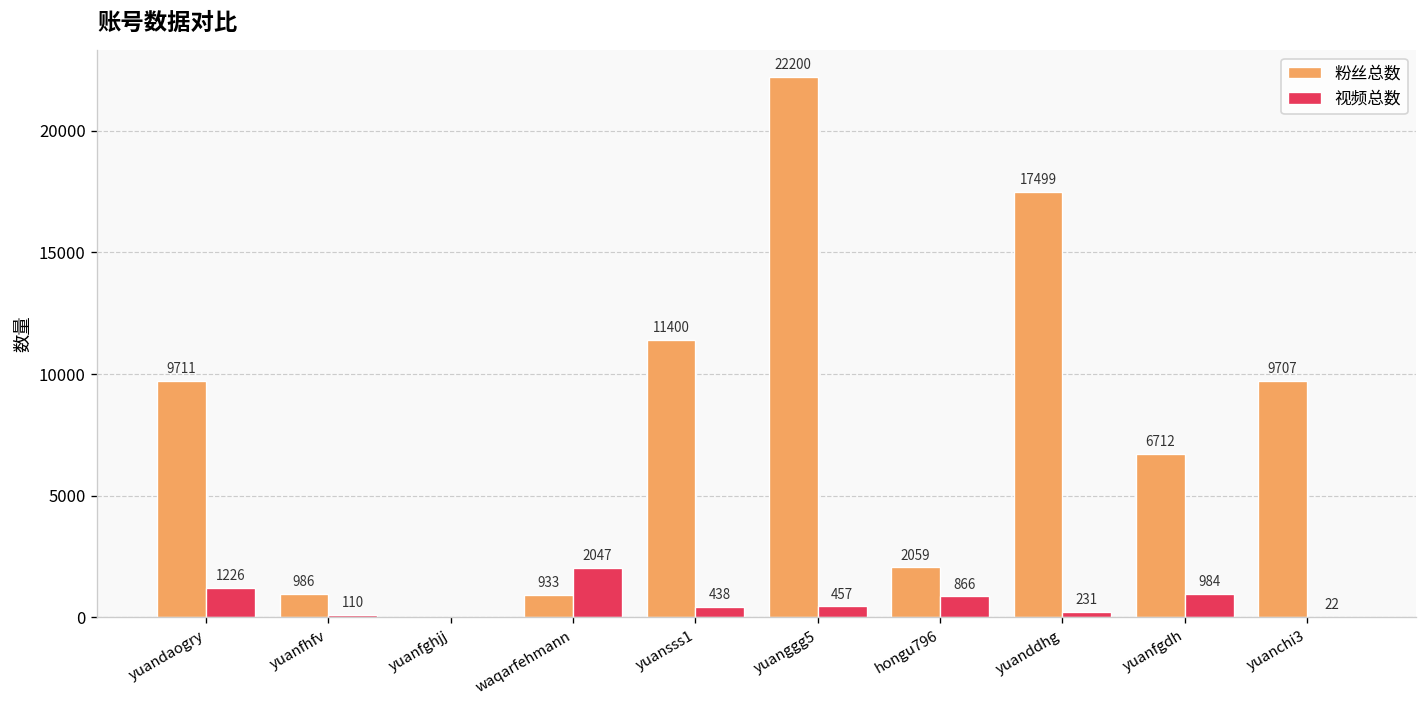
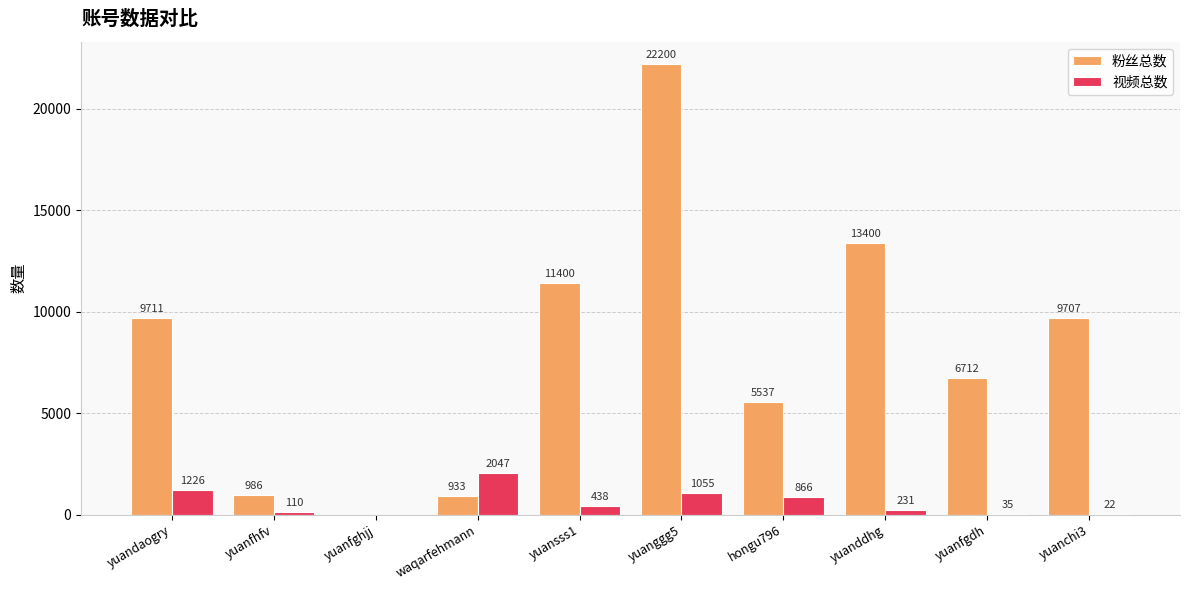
  {
    "粉丝总数": {
      "yuandaogry": 9711,
      "yuanfhfv": 986,
      "waqarfehmann": 933,
      "yuansss1": 11400,
      "yuanggg5": 22200,
-     "hongu796": 2059,
-     "yuanddhg": 17499,
+     "hongu796": 5537,
+     "yuanddhg": 13400,
      "yuanfgdh": 6712,
      "yuanchi3": 9707
    },
    "视频总数": {
      "yuandaogry": 1226,
      "yuanfhfv": 110,
      "waqarfehmann": 2047,
      "yuansss1": 438,
-     "yuanggg5": 457,
+     "yuanggg5": 1055,
      "hongu796": 866,
      "yuanddhg": 231,
-     "yuanfgdh": 984,
+     "yuanfgdh": 35,
      "yuanchi3": 22
    }
  }
